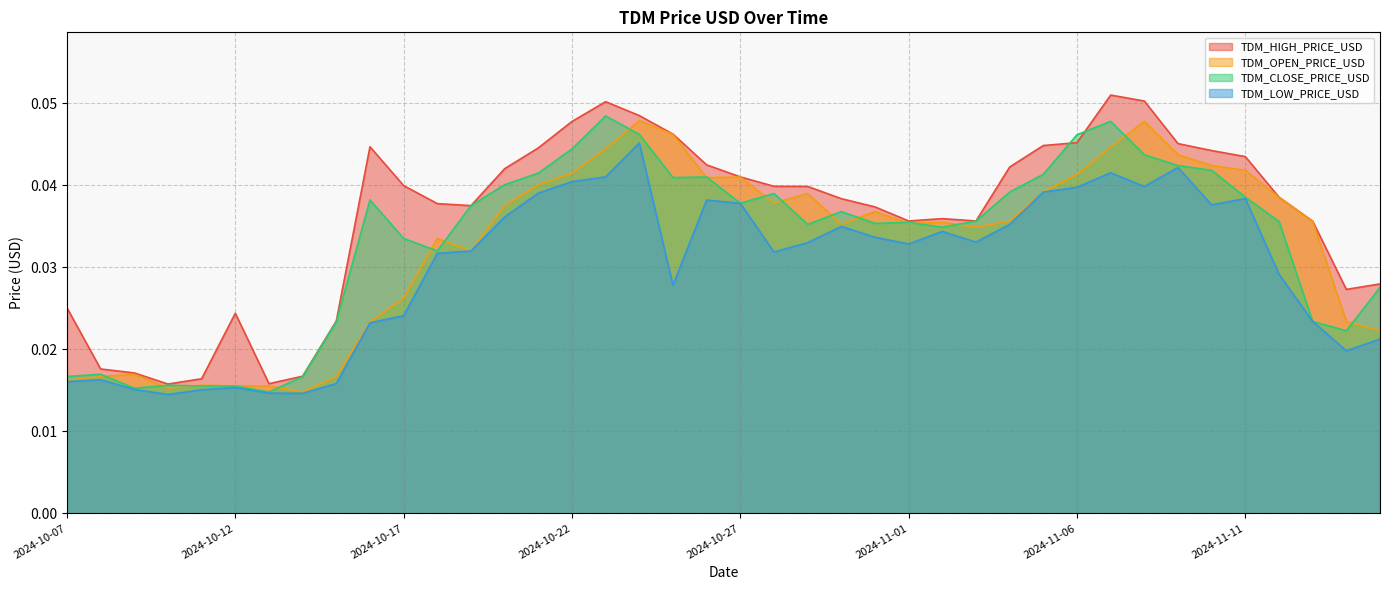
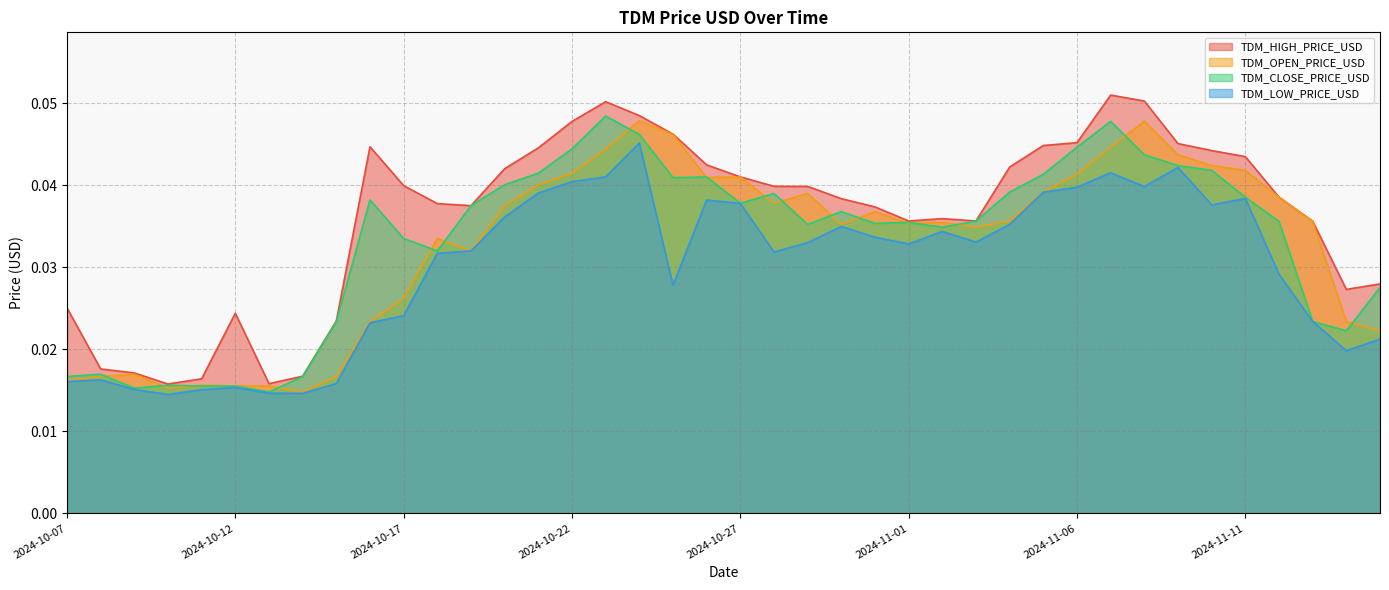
  {
    "TDM_HIGH_PRICE_USD": {
      "2024-10-07": 0.025,
      "2024-10-12": 0.024,
      "2024-10-17": 0.040,
      "2024-10-22": 0.048,
      "2024-11-06": 0.045,
      "2024-11-11": 0.044
    },
    "TDM_OPEN_PRICE_USD": {
      "2024-10-17": 0.026,
      "2024-10-22": 0.041,
      "2024-11-06": 0.041,
      "2024-11-11": 0.042
    },
    "TDM_CLOSE_PRICE_USD": {
      "2024-10-07": 0.017,
      "2024-10-17": 0.034,
      "2024-10-22": 0.044,
-     "2024-11-06": 0.046
+     "2024-11-06": 0.045
    },
    "TDM_LOW_PRICE_USD": {
      "2024-10-17": 0.024,
      "2024-10-22": 0.040,
      "2024-11-01": 0.033,
      "2024-11-06": 0.040
    }
  }
